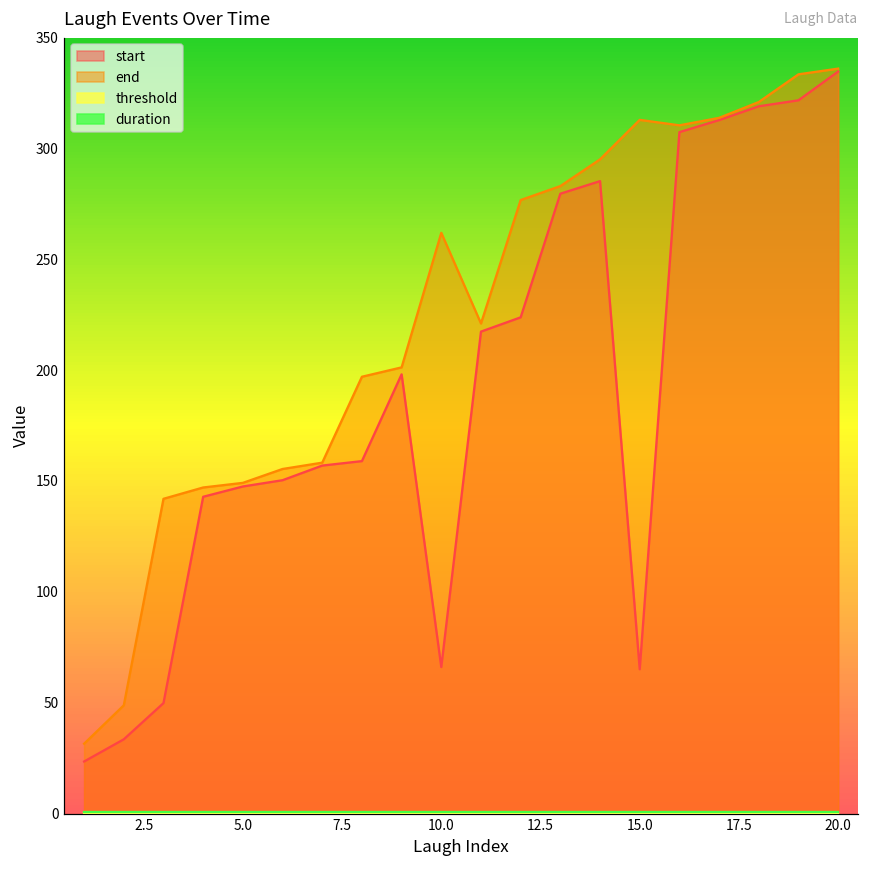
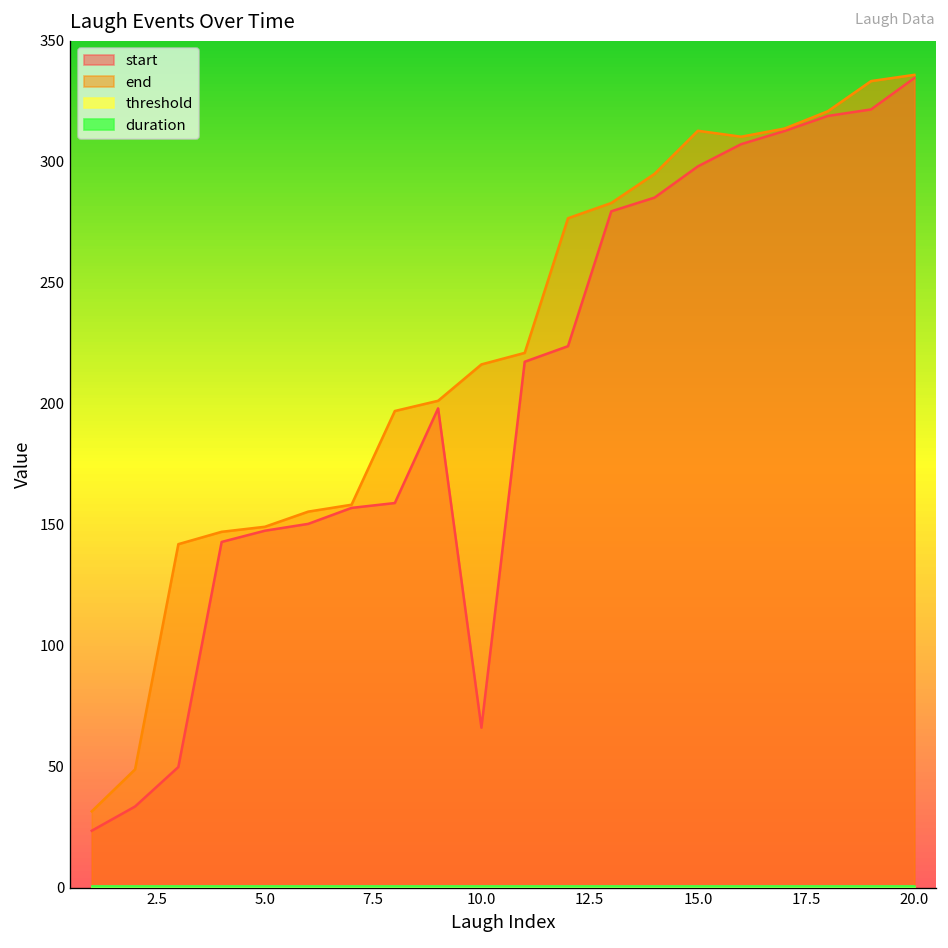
  {
    "start": {
      "5.0": 148,
      "10.0": 66,
-     "15.0": 65,
+     "15.0": 298,
      "20.0": 335
    },
    "end": {
      "5.0": 149,
-     "10.0": 262,
+     "10.0": 216,
      "15.0": 313,
      "20.0": 336
    }
  }
